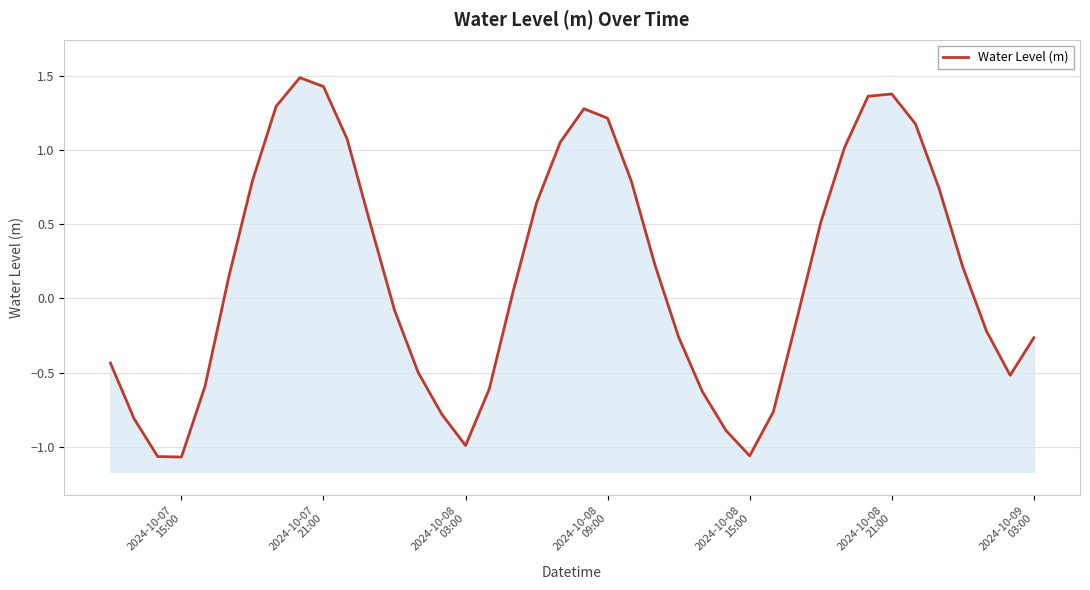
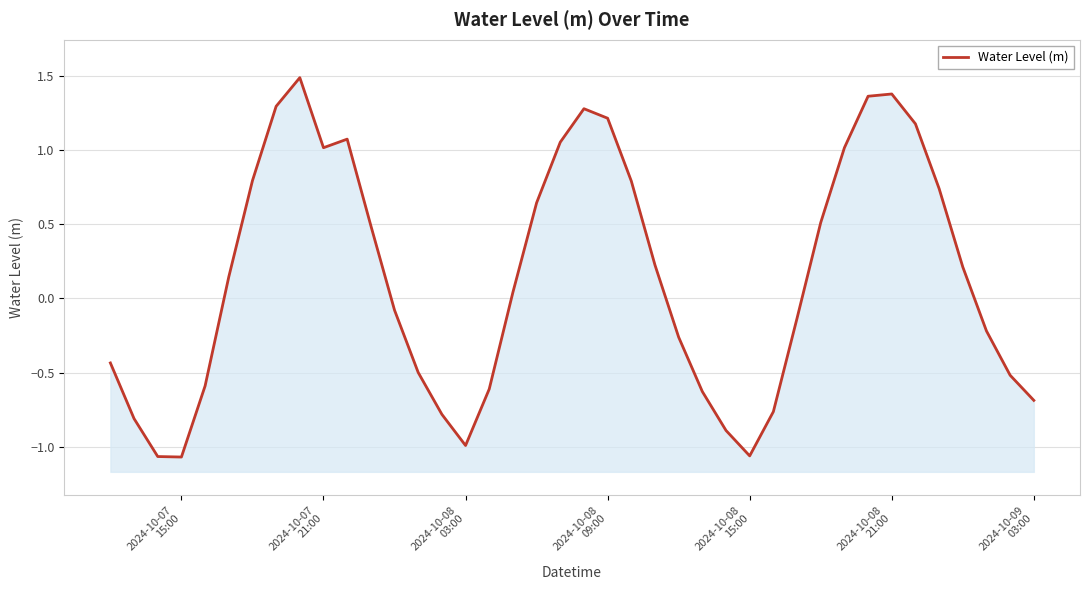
  {
    "2024-10-07 15:00": -1.07,
-   "2024-10-07 21:00": 1.43,
+   "2024-10-07 21:00": 1.02,
    "2024-10-08 03:00": -0.99,
    "2024-10-08 09:00": 1.22,
    "2024-10-08 15:00": -1.06,
    "2024-10-08 21:00": 1.38,
-   "2024-10-09 03:00": -0.26
+   "2024-10-09 03:00": -0.69
  }
